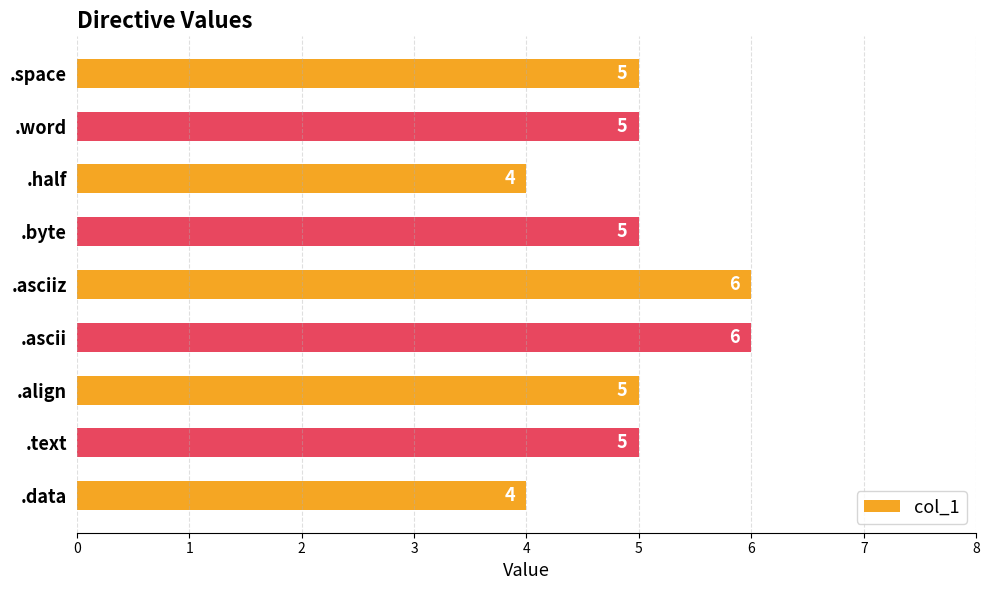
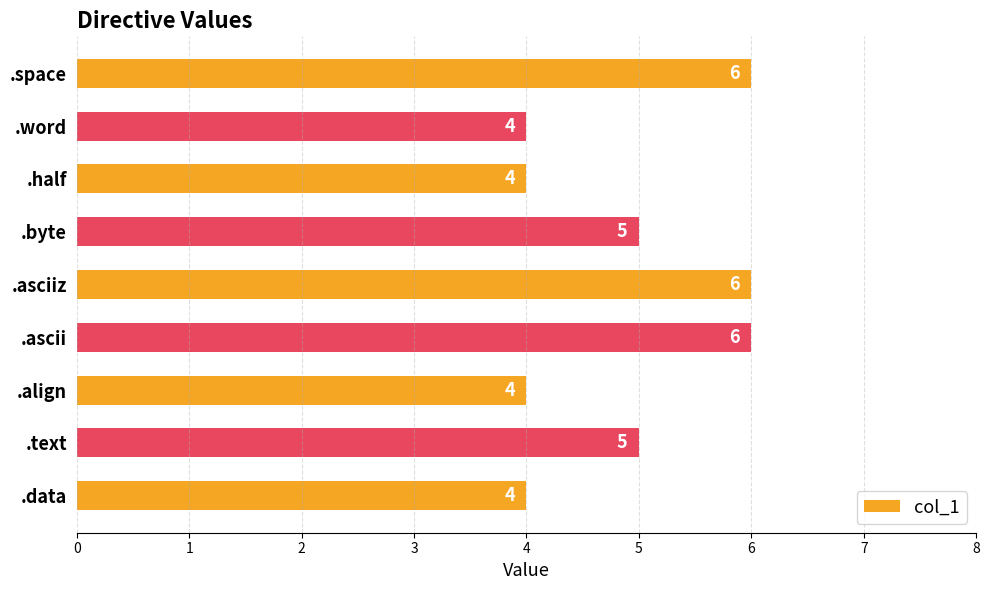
  {
-   ".space": 5,
-   ".word": 5,
+   ".space": 6,
+   ".word": 4,
    ".half": 4,
    ".byte": 5,
    ".asciiz": 6,
    ".ascii": 6,
-   ".align": 5,
+   ".align": 4,
    ".text": 5,
    ".data": 4
  }
